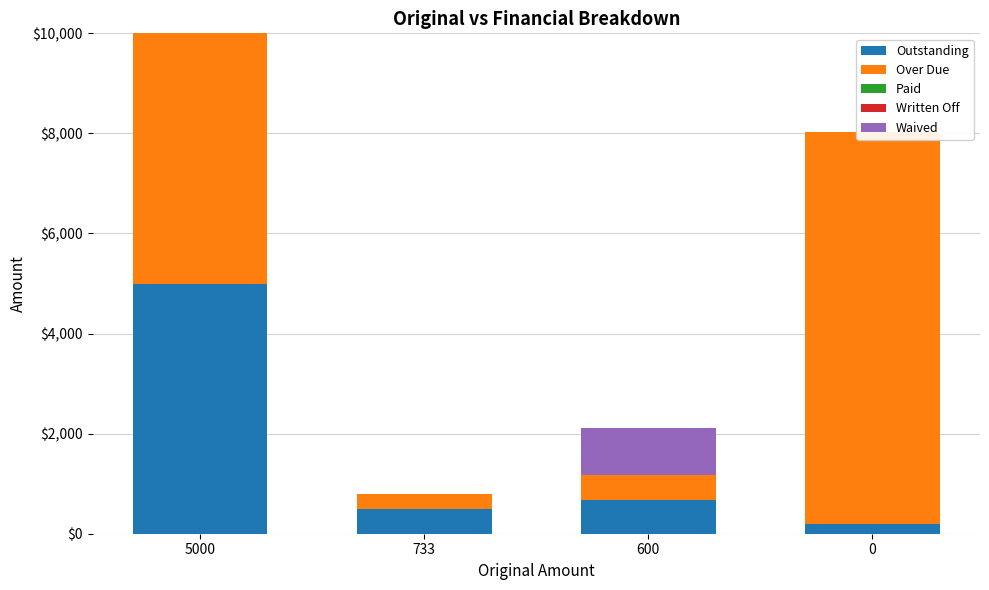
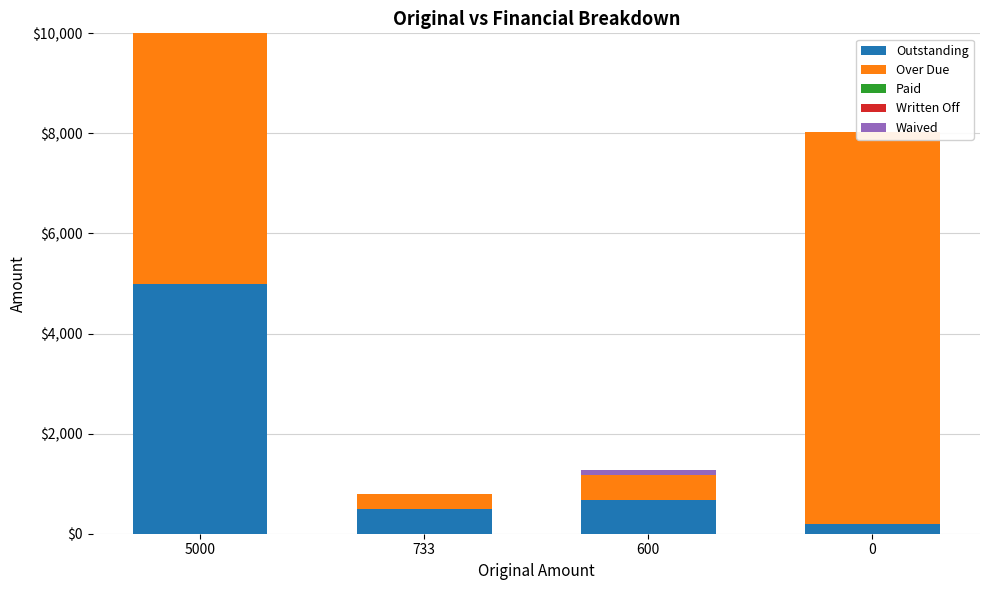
  {
    "Outstanding": {
      "5000": "$5,000",
      "733": "$500",
      "600": "$700",
      "0": "$200"
    },
    "Waived": {
      "5000": "$0",
      "733": "$0",
-     "600": "$900"
+     "600": "$100"
    }
  }
